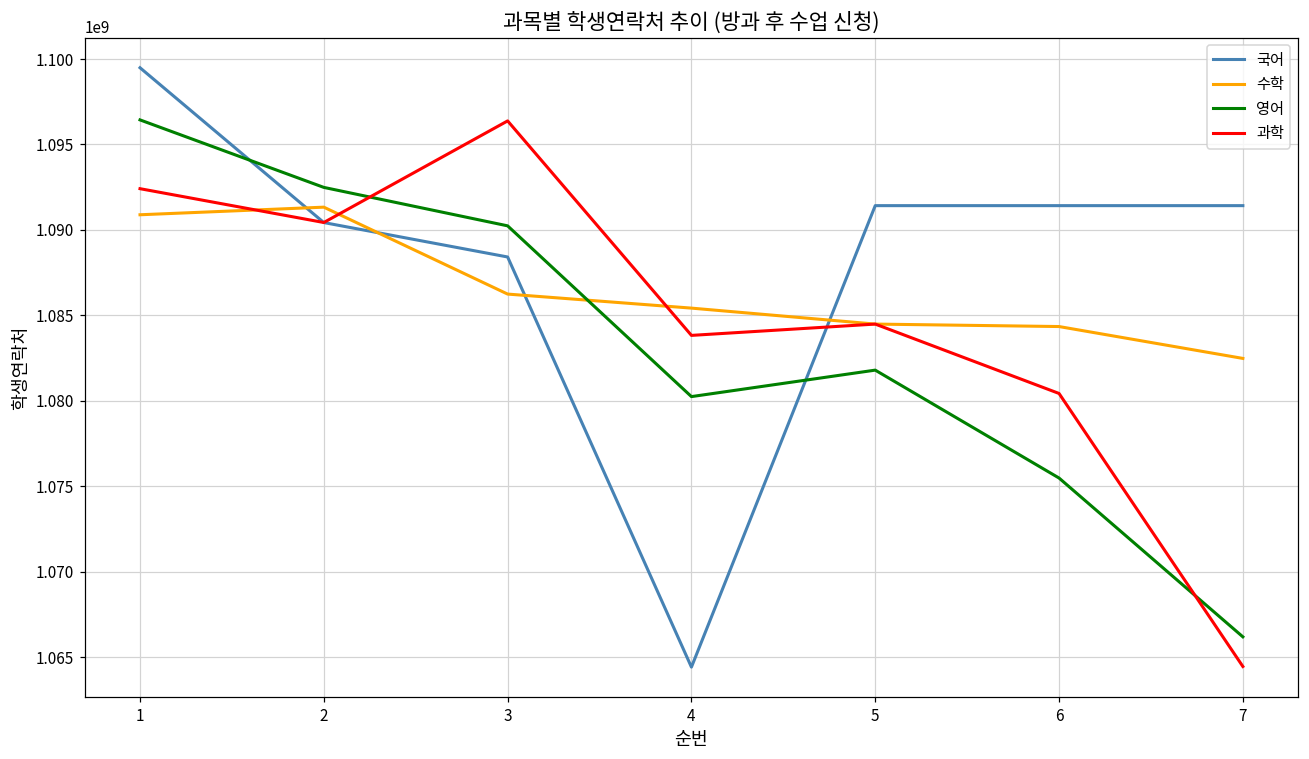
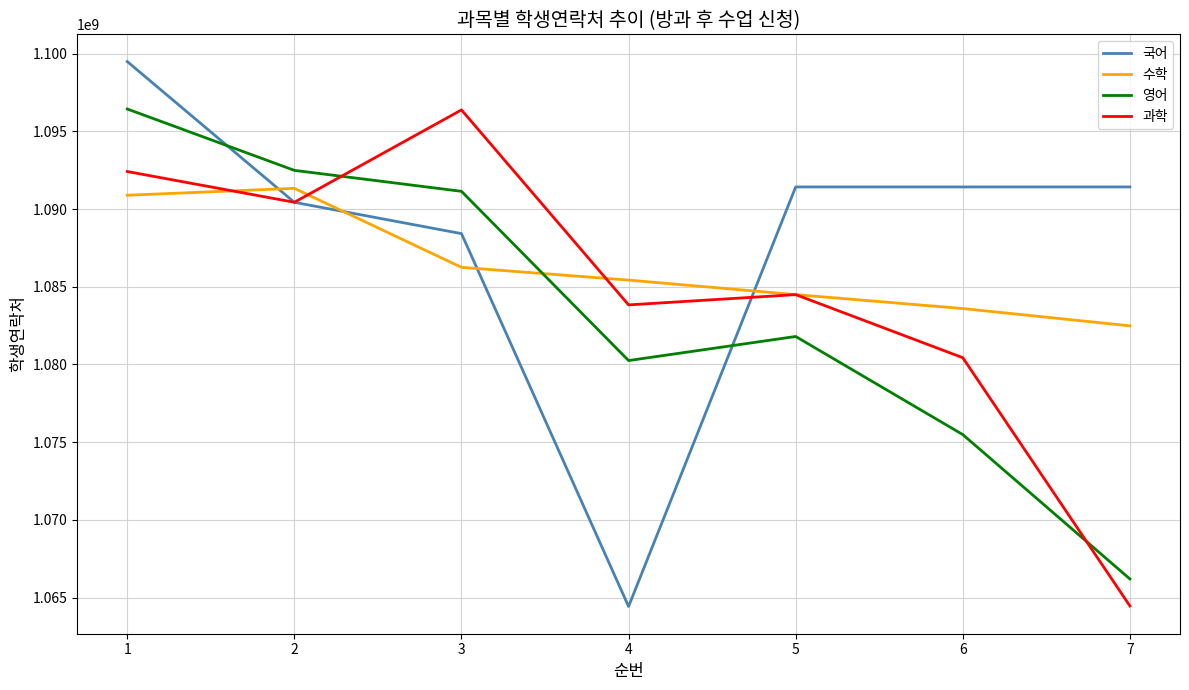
  {
    "국어": {
      "1": 1099500000,
      "3": 1088400000,
      "4": 1064400000,
      "5": 1091400000,
      "6": 1091400000,
      "7": 1091400000
    },
    "수학": {
      "1": 1090900000,
      "2": 1091300000,
      "3": 1086200000,
      "4": 1085400000,
-     "6": 1084300000,
+     "6": 1083600000,
      "7": 1082500000
    },
    "영어": {
      "1": 1096400000,
      "2": 1092500000,
-     "3": 1090200000,
+     "3": 1091100000,
      "4": 1080200000,
      "5": 1081800000,
      "6": 1075500000,
      "7": 1066200000
    },
    "과학": {
      "1": 1092400000,
      "3": 1096400000,
      "4": 1083800000,
      "6": 1080400000,
      "7": 1064500000
    }
  }
